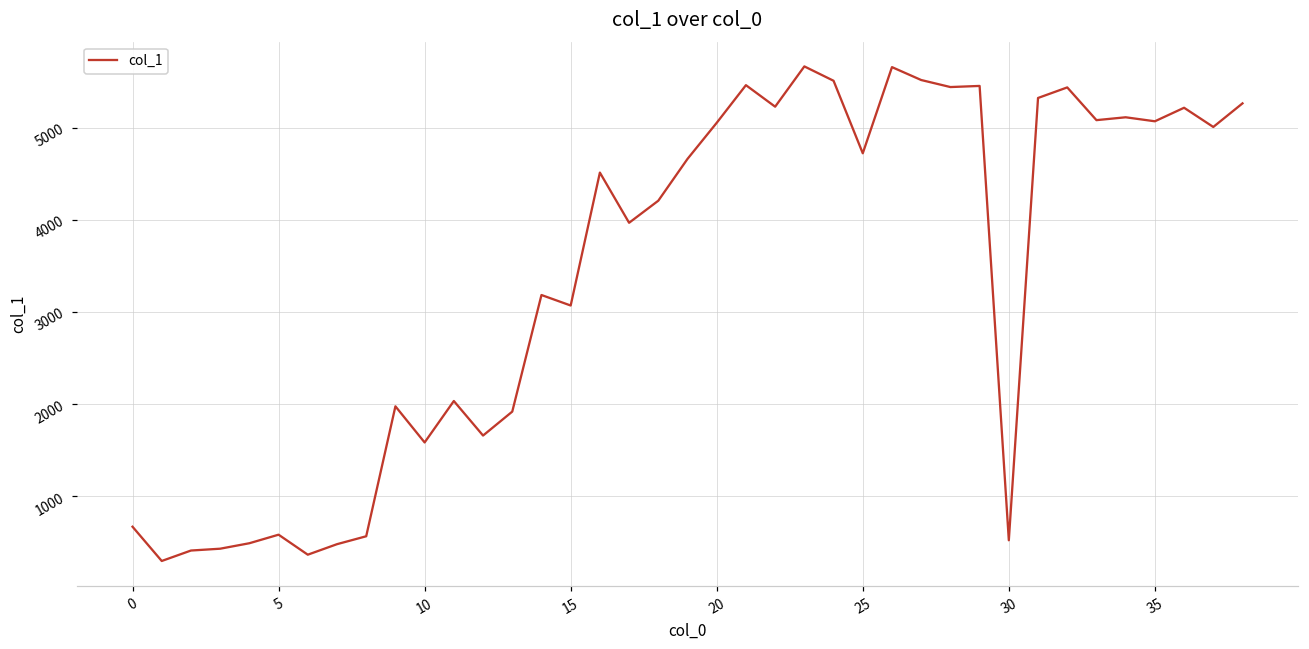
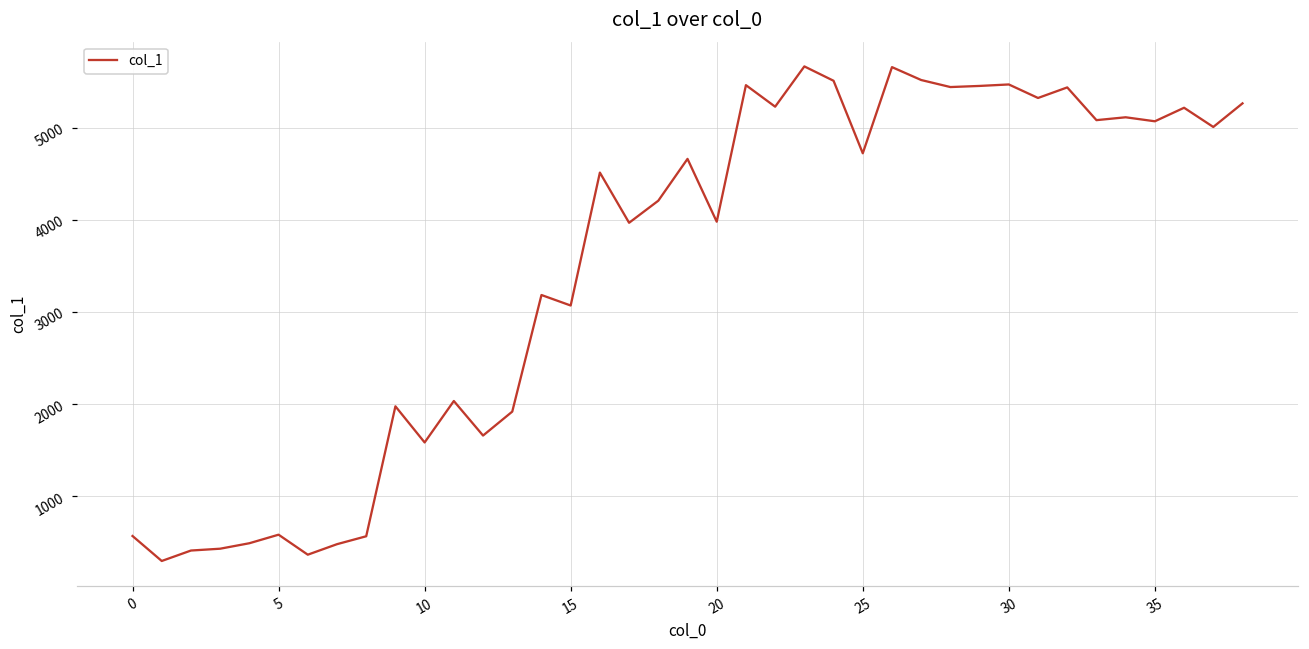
  {
-   "0": 700,
+   "0": 600,
    "5": 600,
    "10": 1600,
    "15": 3100,
-   "20": 5100,
+   "20": 4000,
    "25": 4700,
-   "30": 500,
+   "30": 5500,
    "35": 5100
  }
